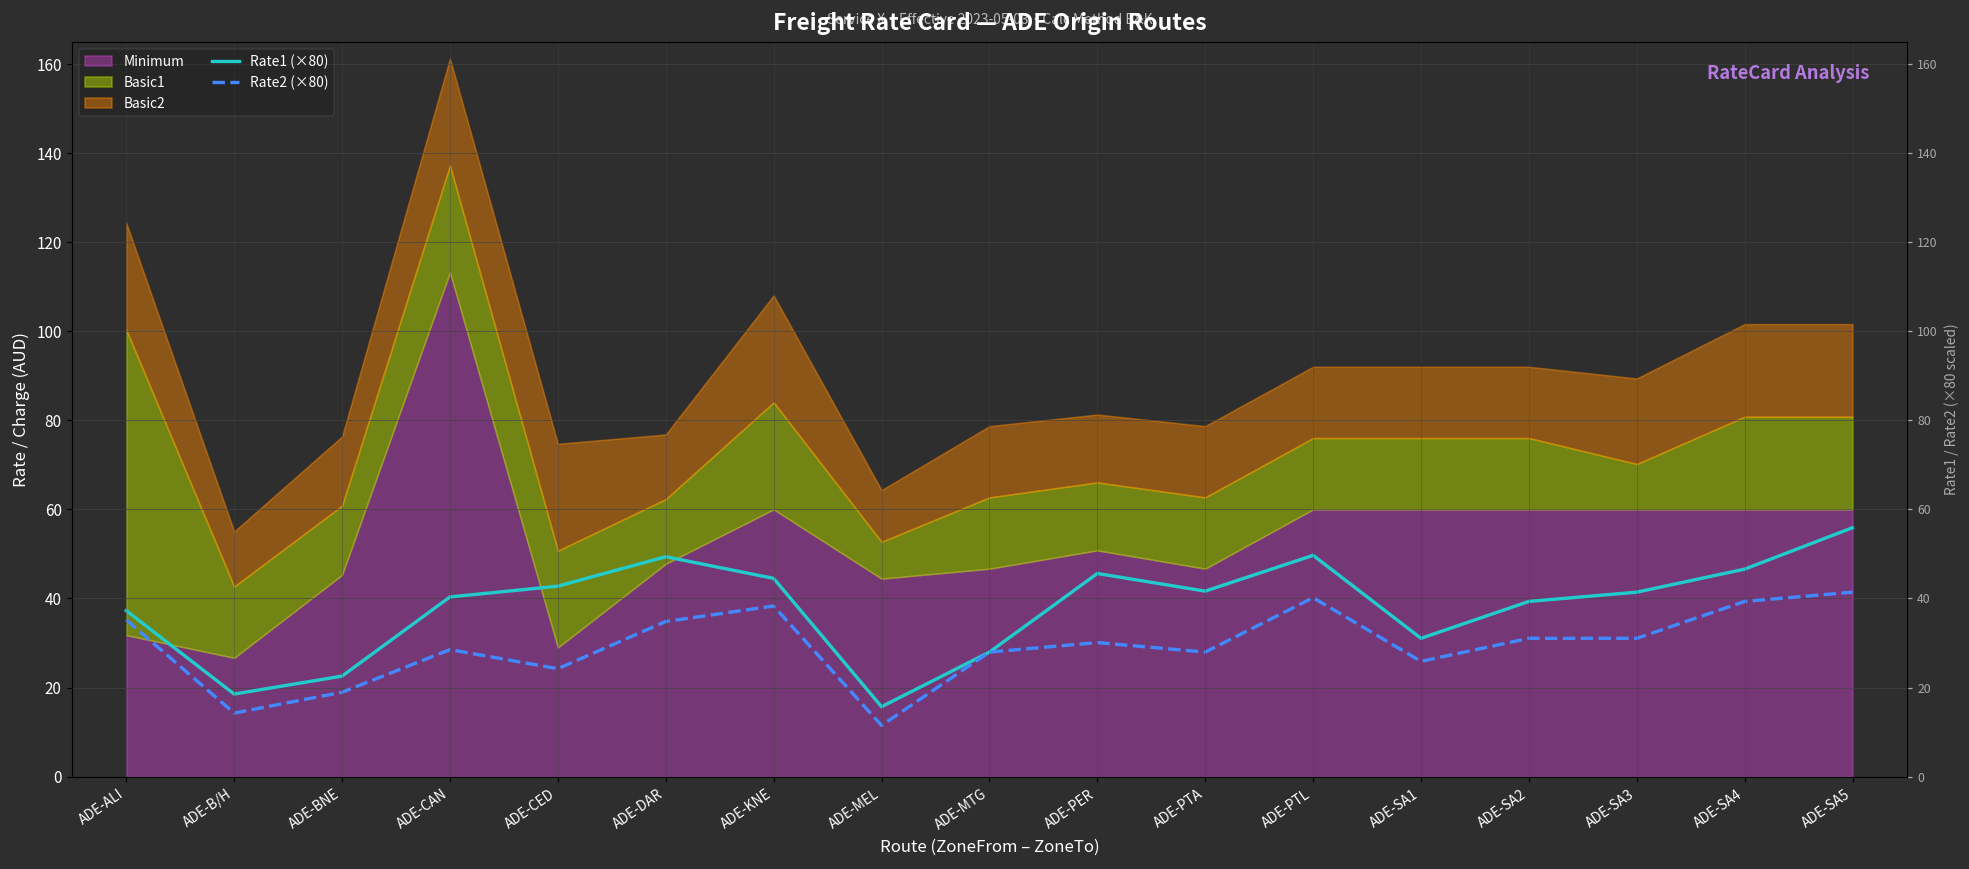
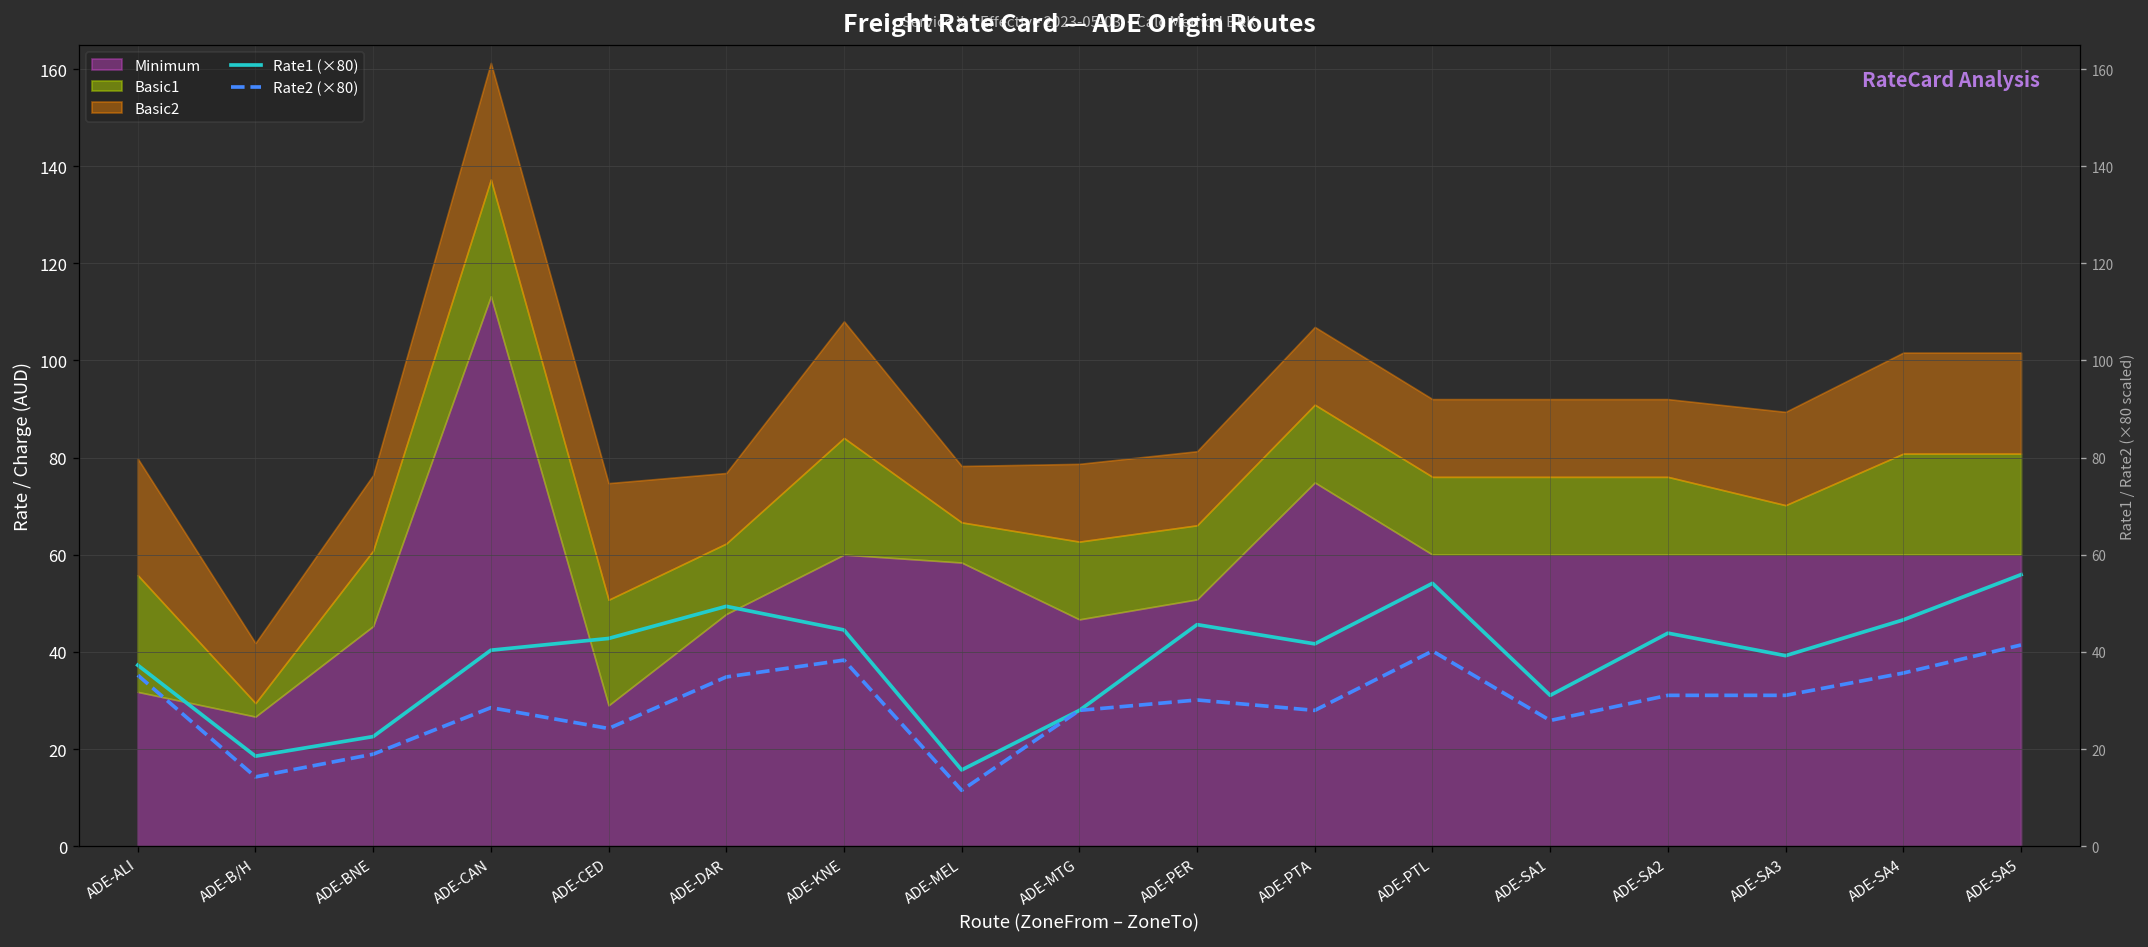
  {
    "Rate1 (×80)": {
      "ADE-ALI": 37,
      "ADE-B/H": 19,
      "ADE-BNE": 23,
      "ADE-CAN": 40,
      "ADE-CED": 43,
      "ADE-DAR": 49,
      "ADE-KNE": 45,
      "ADE-MEL": 16,
      "ADE-PER": 46,
      "ADE-PTA": 42,
-     "ADE-PTL": 50,
+     "ADE-PTL": 54,
      "ADE-SA1": 31,
-     "ADE-SA2": 39,
-     "ADE-SA3": 41,
+     "ADE-SA2": 44,
+     "ADE-SA3": 39,
      "ADE-SA4": 47,
      "ADE-SA5": 56
    },
    "Minimum": {
      "ADE-ALI": 32,
      "ADE-B/H": 27,
      "ADE-BNE": 45,
      "ADE-CAN": 113,
      "ADE-CED": 29,
      "ADE-DAR": 48,
      "ADE-KNE": 60,
-     "ADE-MEL": 44,
+     "ADE-MEL": 58,
      "ADE-MTG": 47,
      "ADE-PER": 51,
-     "ADE-PTA": 47,
+     "ADE-PTA": 75,
      "ADE-PTL": 60,
      "ADE-SA1": 60,
      "ADE-SA2": 60,
      "ADE-SA3": 60,
      "ADE-SA4": 60,
      "ADE-SA5": 60
    },
    "Basic1": {
-     "ADE-ALI": 69,
-     "ADE-B/H": 16,
+     "ADE-ALI": 24,
+     "ADE-B/H": 3,
      "ADE-BNE": 16,
      "ADE-CAN": 24,
      "ADE-CED": 22,
      "ADE-DAR": 15,
      "ADE-KNE": 24,
      "ADE-MEL": 8,
      "ADE-MTG": 16,
      "ADE-PER": 15,
      "ADE-PTA": 16,
      "ADE-PTL": 16,
      "ADE-SA1": 16,
      "ADE-SA2": 16,
      "ADE-SA3": 10,
      "ADE-SA4": 21,
      "ADE-SA5": 21
    },
    "Rate2 (×80)": {
      "ADE-ALI": 35,
      "ADE-B/H": 14,
      "ADE-BNE": 19,
      "ADE-CAN": 29,
      "ADE-CED": 24,
      "ADE-DAR": 35,
      "ADE-KNE": 38,
      "ADE-MEL": 11,
      "ADE-PER": 30,
      "ADE-PTA": 28,
      "ADE-PTL": 40,
      "ADE-SA1": 26,
      "ADE-SA2": 31,
      "ADE-SA3": 31,
-     "ADE-SA4": 39,
+     "ADE-SA4": 36,
      "ADE-SA5": 41
    },
    "Basic2": {
      "ADE-ALI": 24,
      "ADE-B/H": 12,
      "ADE-BNE": 16,
      "ADE-CAN": 24,
      "ADE-CED": 24,
      "ADE-DAR": 15,
      "ADE-KNE": 24,
      "ADE-MEL": 12,
      "ADE-MTG": 16,
      "ADE-PER": 15,
      "ADE-PTA": 16,
      "ADE-PTL": 16,
      "ADE-SA1": 16,
      "ADE-SA2": 16,
      "ADE-SA3": 19,
      "ADE-SA4": 21,
      "ADE-SA5": 21
    }
  }
